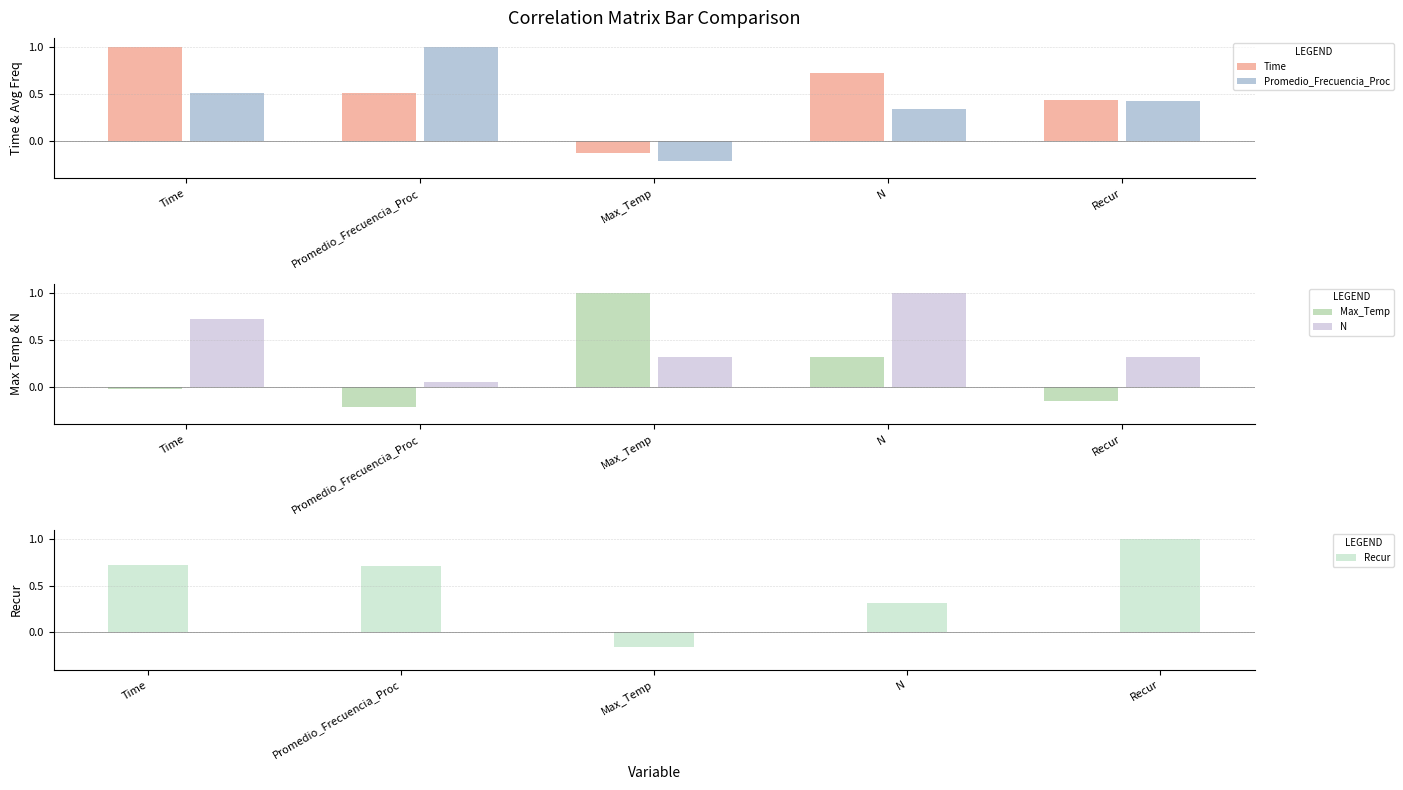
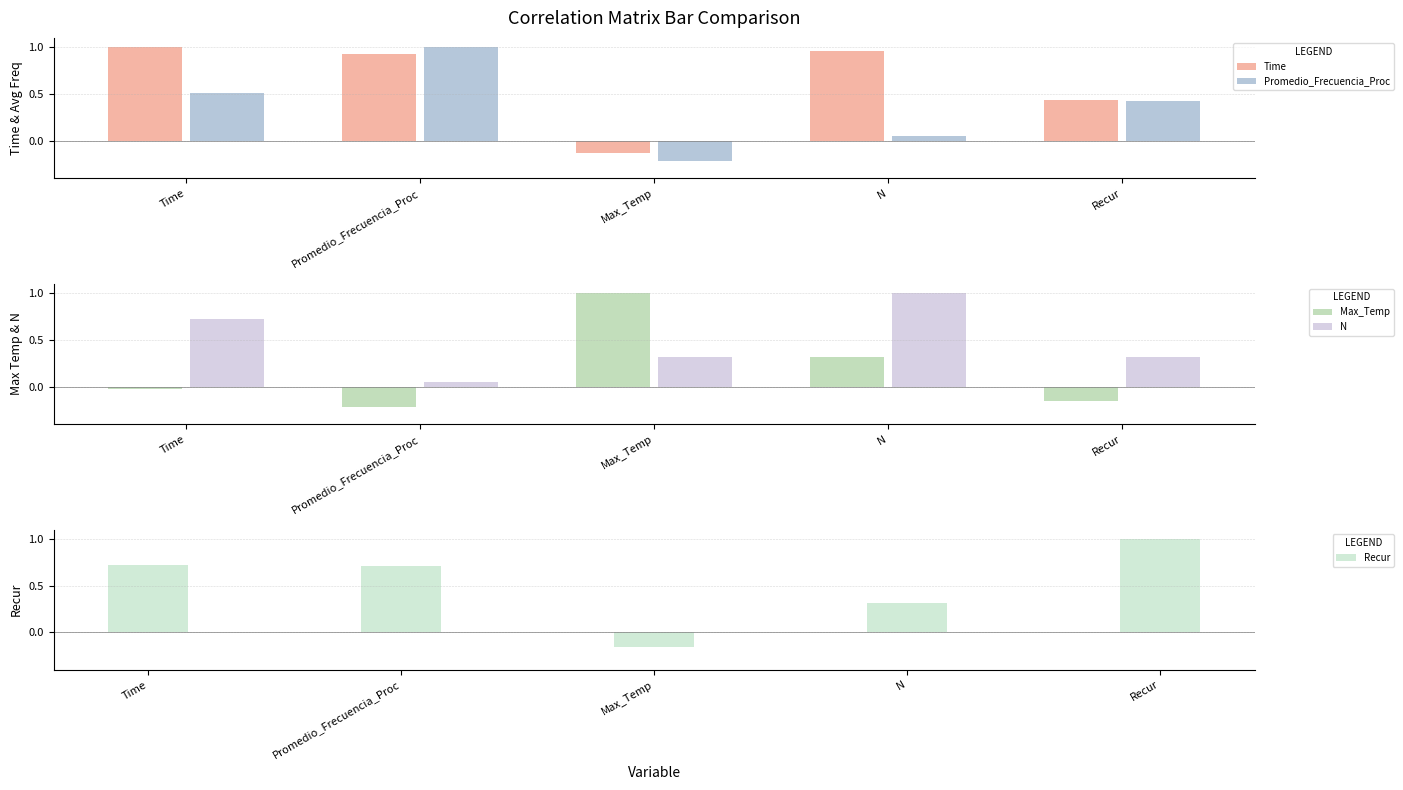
  {
    "Correlation Matrix Bar Comparison": {
      "Time": {
        "Time": 1.0,
-       "Promedio_Frecuencia_Proc": 0.5,
+       "Promedio_Frecuencia_Proc": 0.9,
        "Max_Temp": -0.1,
-       "N": 0.7,
+       "N": 1.0,
        "Recur": 0.4
      },
      "Promedio_Frecuencia_Proc": {
        "Time": 0.5,
        "Promedio_Frecuencia_Proc": 1.0,
        "Max_Temp": -0.2,
-       "N": 0.3,
+       "N": 0.0,
        "Recur": 0.4
      }
    }
  }
